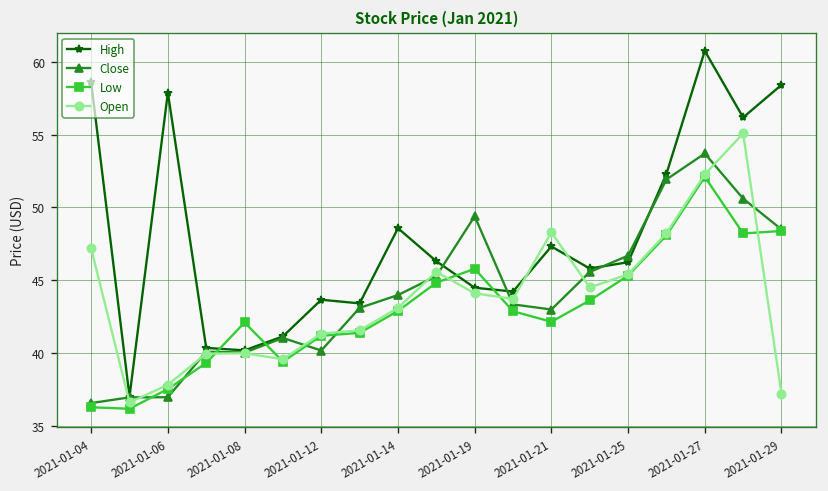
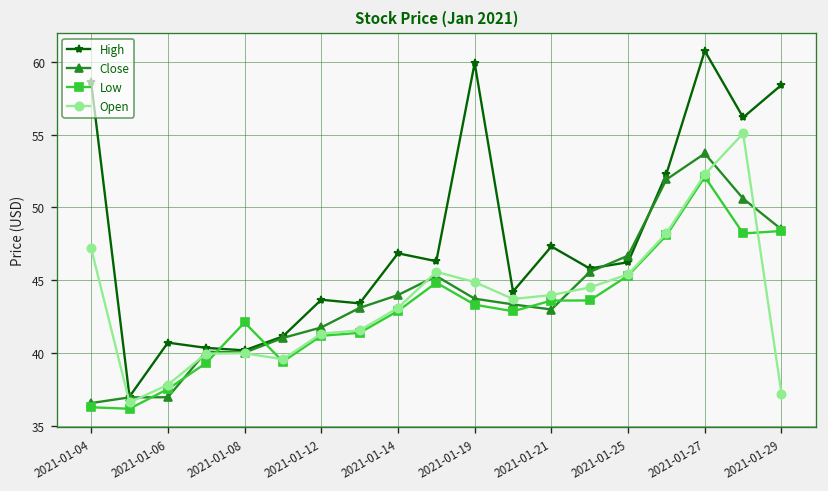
  {
    "High": {
-     "2021-01-06": 57.9,
+     "2021-01-06": 40.7,
      "2021-01-12": 43.7,
-     "2021-01-14": 48.6,
-     "2021-01-19": 44.5,
+     "2021-01-14": 46.9,
+     "2021-01-19": 59.9,
      "2021-01-21": 47.3,
      "2021-01-25": 46.3,
      "2021-01-27": 60.7,
      "2021-01-29": 58.4
    },
    "Close": {
      "2021-01-04": 36.6,
      "2021-01-06": 37.0,
-     "2021-01-12": 40.2,
+     "2021-01-12": 41.8,
      "2021-01-14": 44.0,
-     "2021-01-19": 49.4,
+     "2021-01-19": 43.8,
      "2021-01-21": 43.0,
      "2021-01-25": 46.7,
      "2021-01-27": 53.7
    },
    "Low": {
      "2021-01-04": 36.3,
      "2021-01-06": 37.6,
      "2021-01-08": 42.1,
      "2021-01-14": 42.9,
-     "2021-01-19": 45.8,
-     "2021-01-21": 42.2
+     "2021-01-19": 43.3,
+     "2021-01-21": 43.6
    },
    "Open": {
      "2021-01-04": 47.2,
      "2021-01-06": 37.9,
      "2021-01-14": 43.1,
-     "2021-01-19": 44.1,
-     "2021-01-21": 48.3,
+     "2021-01-19": 44.9,
+     "2021-01-21": 44.0,
      "2021-01-29": 37.2
    }
  }
